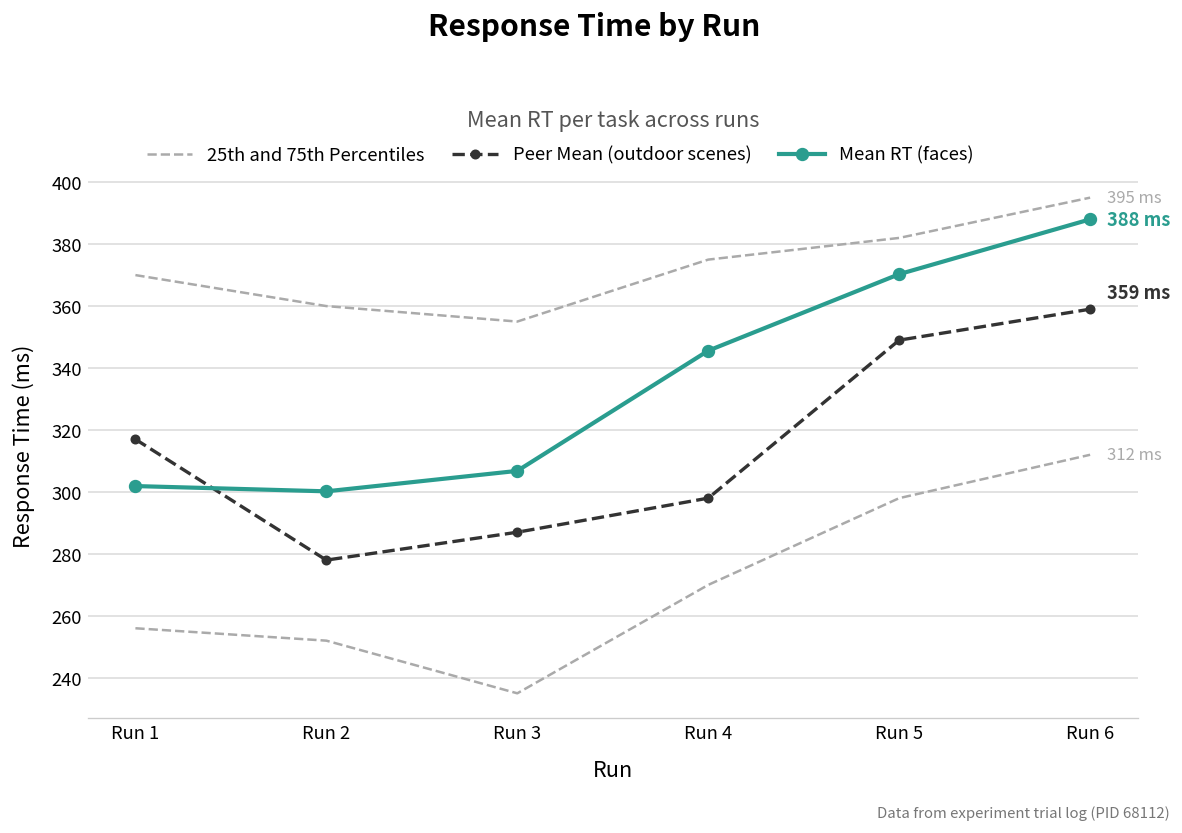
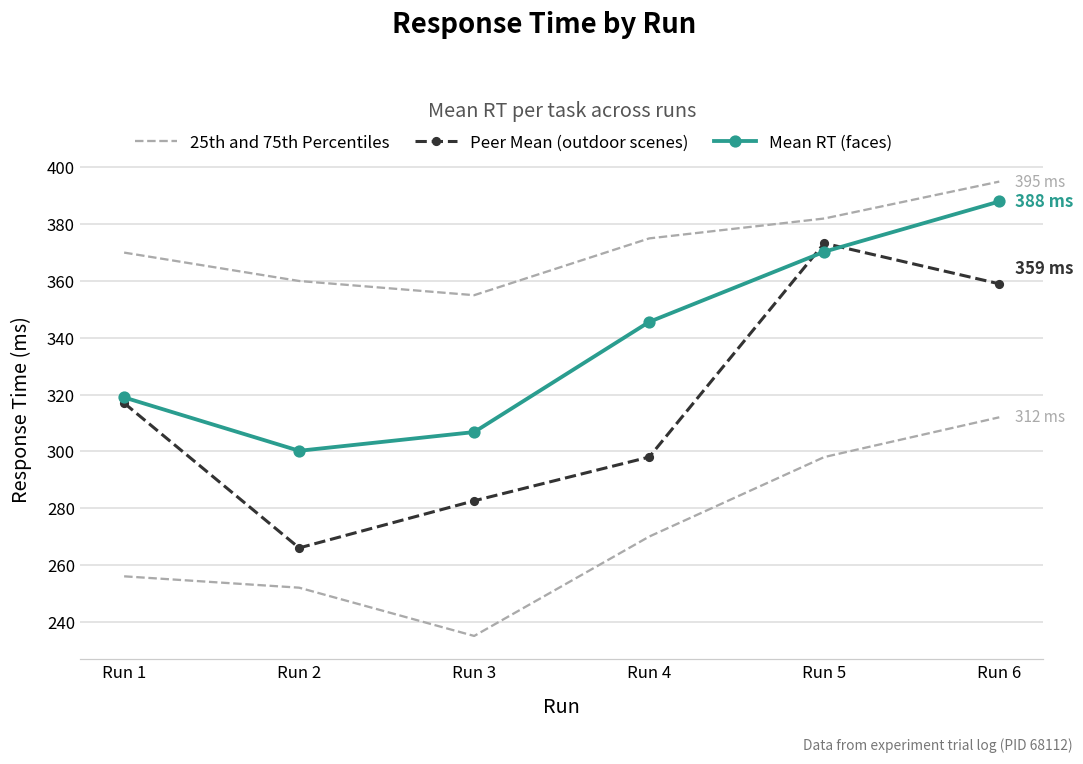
  {
    "Peer Mean (outdoor scenes)": {
      "Run 1": 317,
-     "Run 2": 278,
-     "Run 3": 287,
+     "Run 2": 266,
+     "Run 3": 283,
      "Run 4": 298,
-     "Run 5": 349
+     "Run 5": 373
    },
    "Mean RT (faces)": {
-     "Run 1": 302,
+     "Run 1": 319,
      "Run 2": 300,
      "Run 3": 307,
      "Run 4": 346,
      "Run 5": 370
    }
  }
